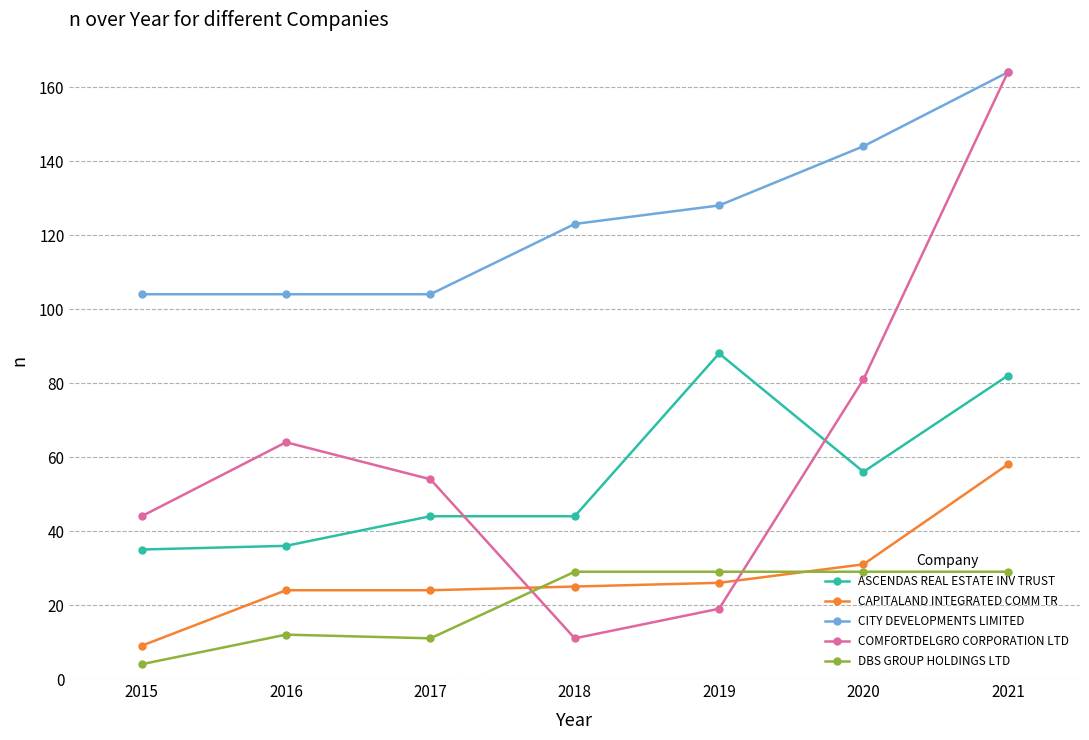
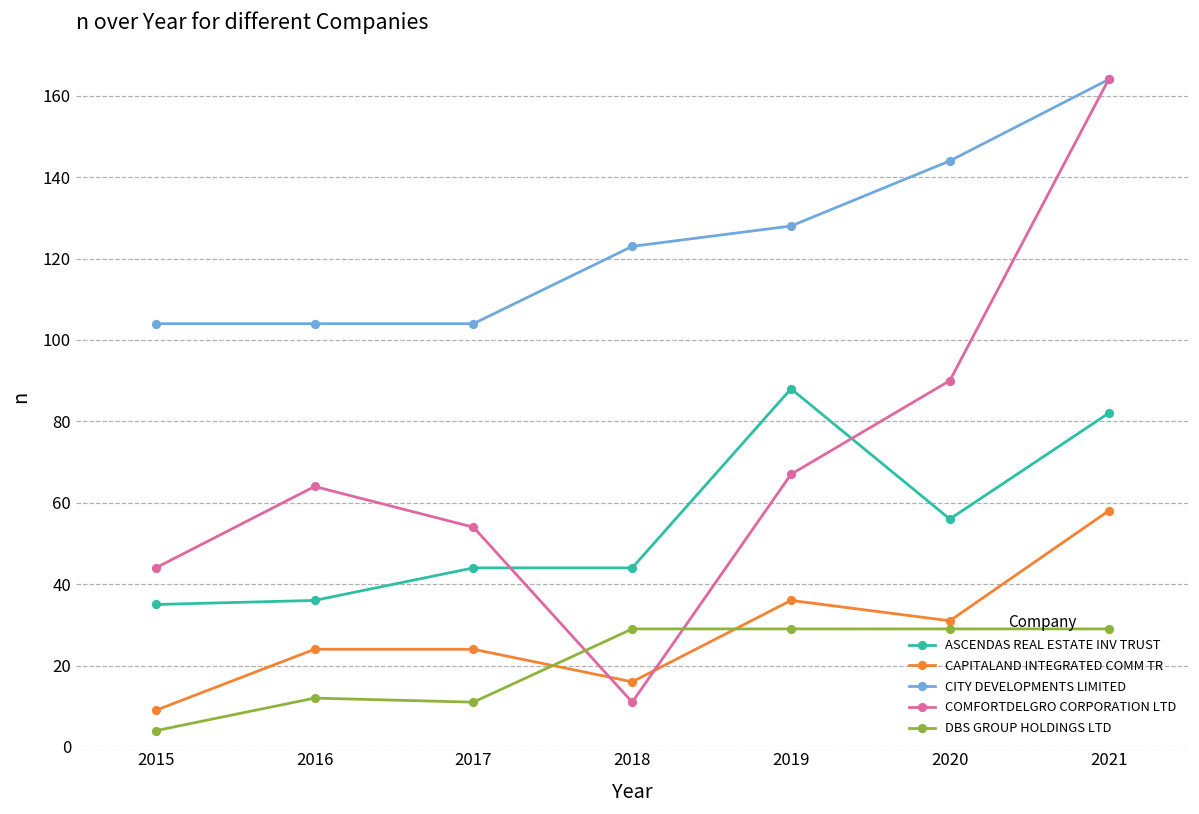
  {
    "ASCENDAS REAL ESTATE INV TRUST": {
      "2015": 35,
      "2016": 36,
      "2017": 44,
      "2018": 44,
      "2019": 88,
      "2020": 56,
      "2021": 82
    },
    "CAPITALAND INTEGRATED COMM TR": {
      "2015": 9,
      "2016": 24,
      "2017": 24,
-     "2018": 25,
-     "2019": 26,
+     "2018": 16,
+     "2019": 36,
      "2020": 31,
      "2021": 58
    },
    "CITY DEVELOPMENTS LIMITED": {
      "2015": 104,
      "2016": 104,
      "2017": 104,
      "2018": 123,
      "2019": 128,
      "2020": 144
    },
    "COMFORTDELGRO CORPORATION LTD": {
      "2015": 44,
      "2016": 64,
      "2017": 54,
      "2018": 11,
-     "2019": 19,
-     "2020": 81
+     "2019": 67,
+     "2020": 90
    },
    "DBS GROUP HOLDINGS LTD": {
      "2015": 4,
      "2016": 12,
      "2017": 11,
      "2018": 29,
      "2019": 29,
      "2020": 29,
      "2021": 29
    }
  }
